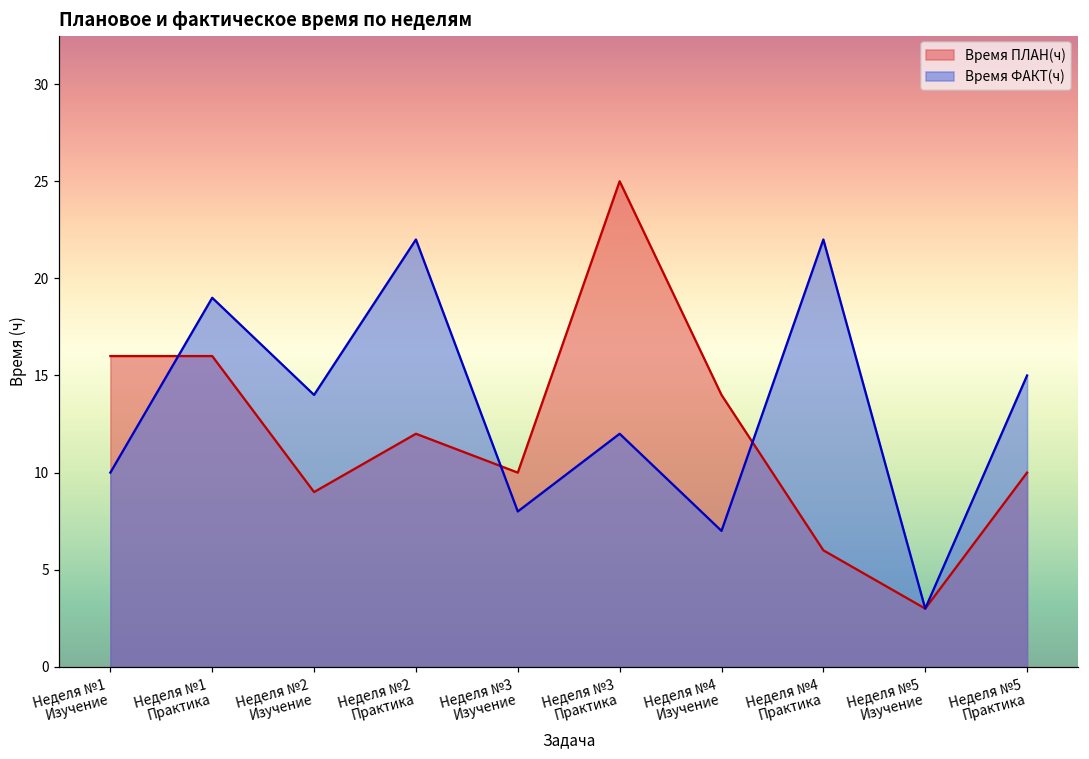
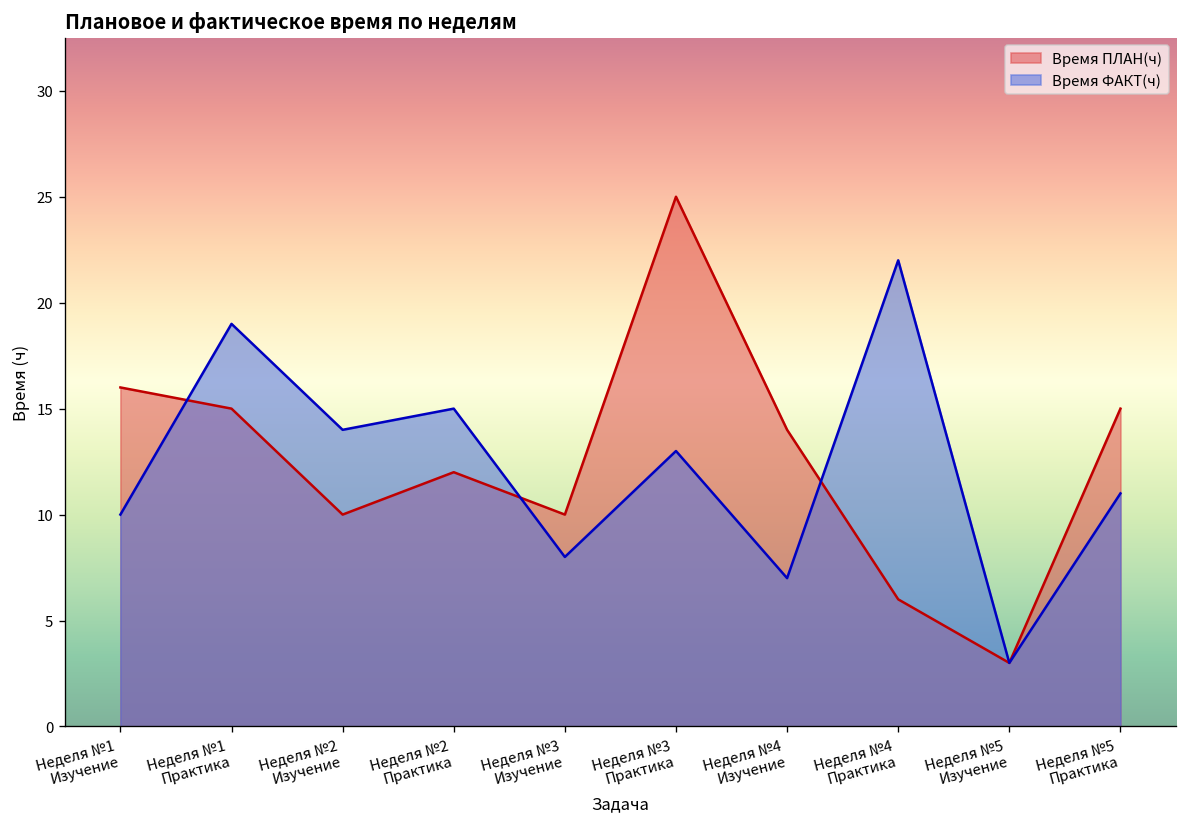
  {
    "Время ПЛАН(ч)": {
      "Неделя №1 Изучение": 16,
-     "Неделя №1 Практика": 16,
-     "Неделя №2 Изучение": 9,
+     "Неделя №1 Практика": 15,
+     "Неделя №2 Изучение": 10,
      "Неделя №2 Практика": 12,
      "Неделя №3 Изучение": 10,
      "Неделя №3 Практика": 25,
      "Неделя №4 Изучение": 14,
      "Неделя №4 Практика": 6,
-     "Неделя №5 Практика": 10
+     "Неделя №5 Практика": 15
    },
    "Время ФАКТ(ч)": {
      "Неделя №1 Изучение": 10,
      "Неделя №1 Практика": 19,
      "Неделя №2 Изучение": 14,
-     "Неделя №2 Практика": 22,
+     "Неделя №2 Практика": 15,
      "Неделя №3 Изучение": 8,
-     "Неделя №3 Практика": 12,
+     "Неделя №3 Практика": 13,
      "Неделя №4 Изучение": 7,
      "Неделя №4 Практика": 22,
-     "Неделя №5 Практика": 15
+     "Неделя №5 Практика": 11
    }
  }
